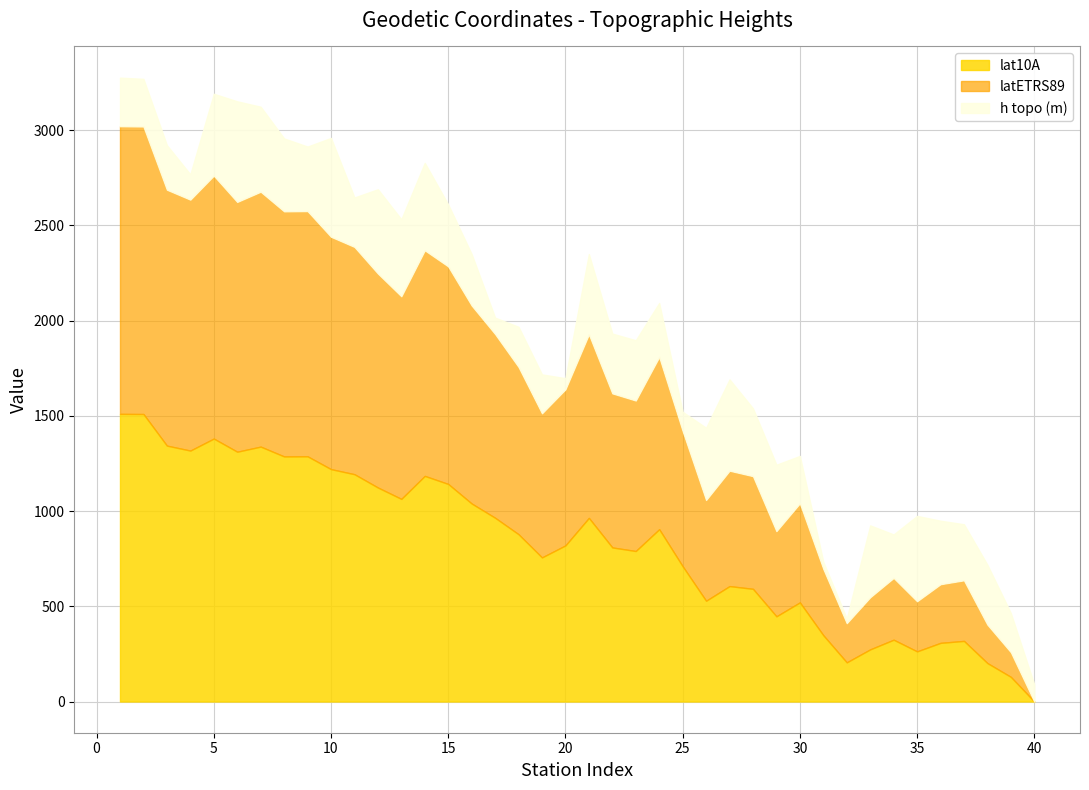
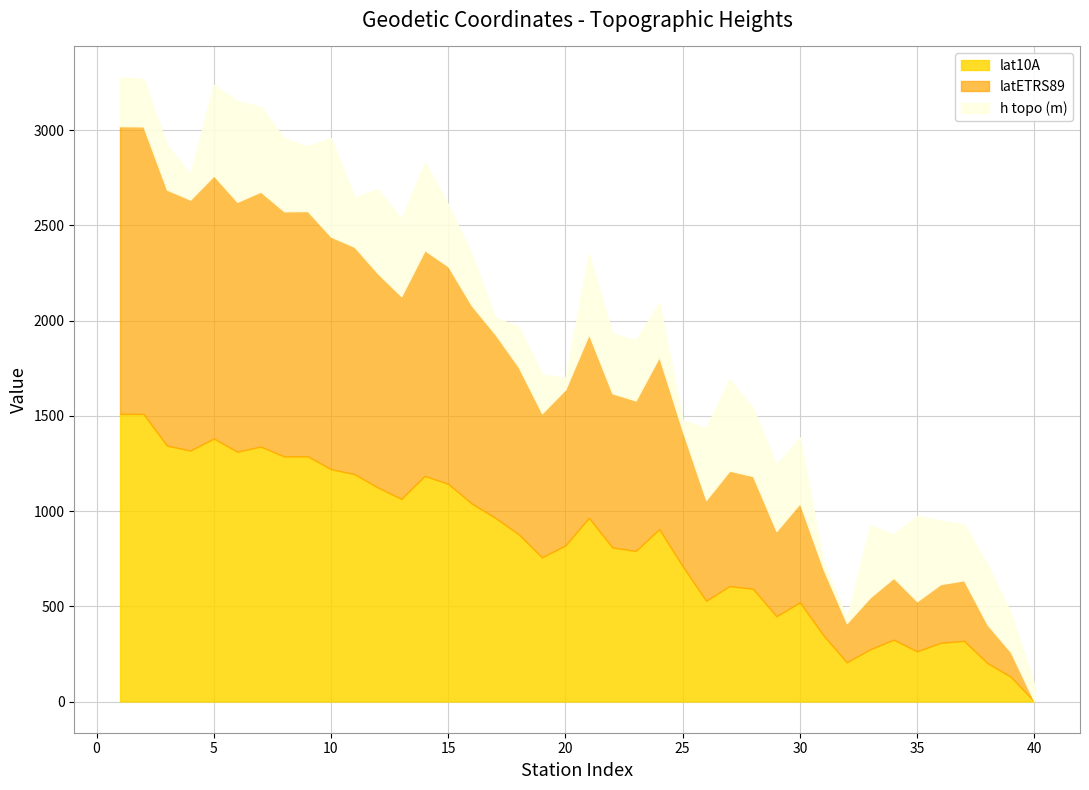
  {
    "h topo (m)": {
-     "5": 430,
+     "5": 480,
      "10": 520,
      "15": 330,
      "20": 60,
-     "25": 100,
-     "30": 250,
+     "25": 60,
+     "30": 350,
      "35": 450,
      "40": 90
    }
  }
